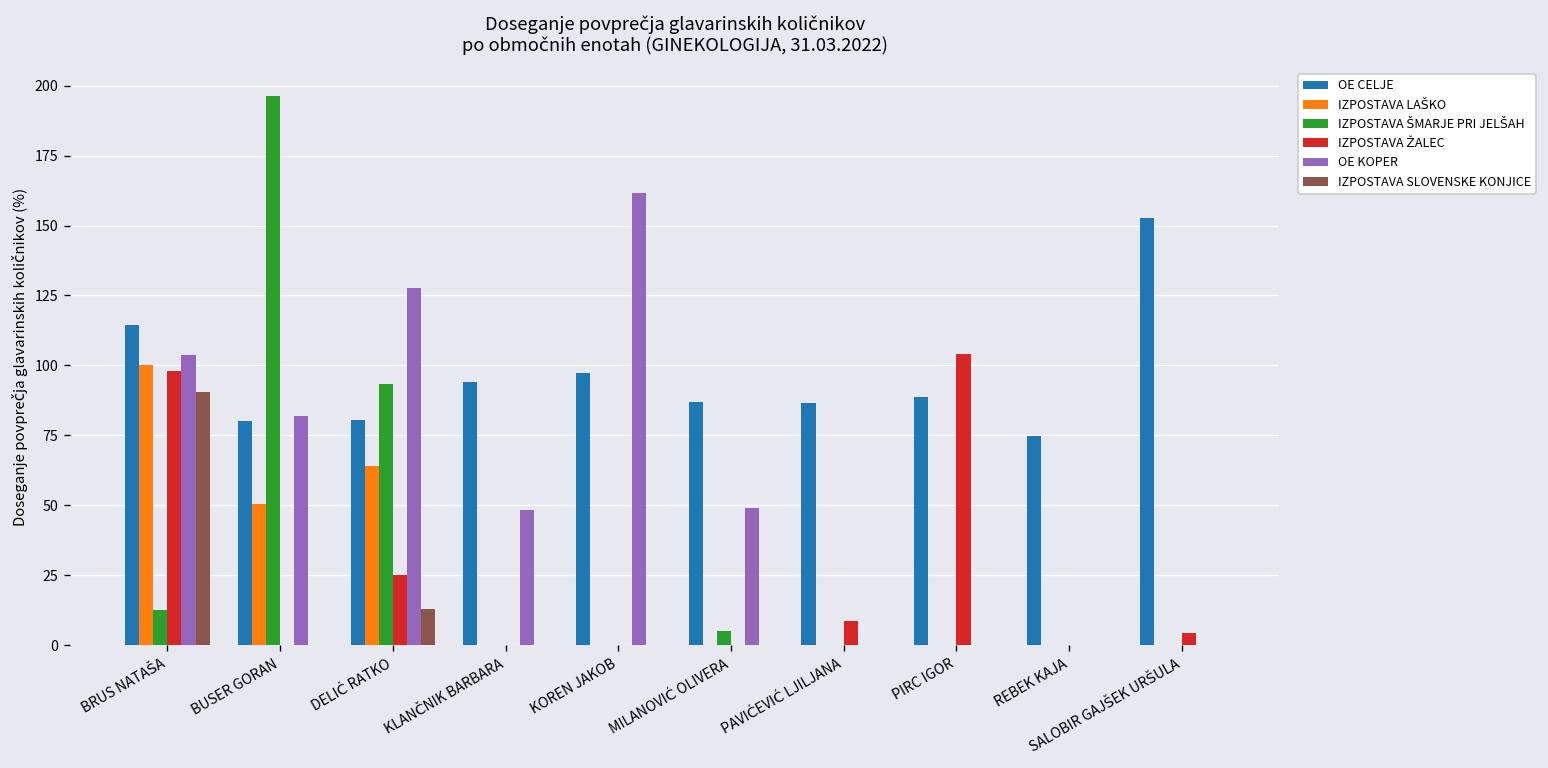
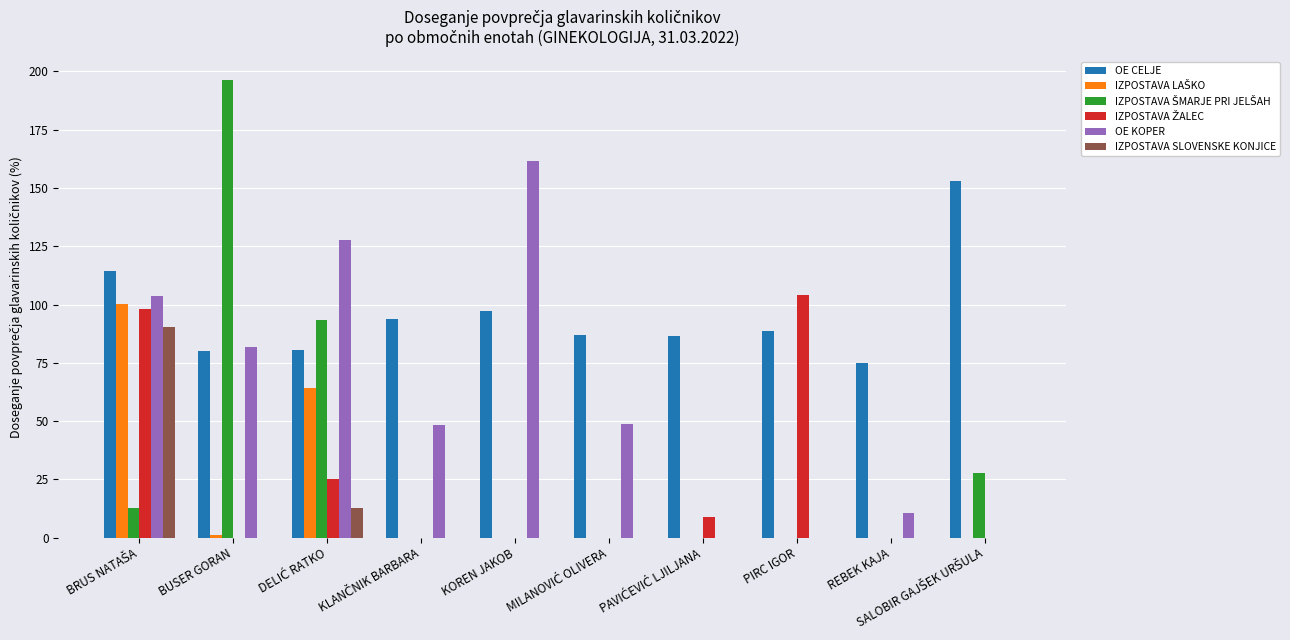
  {
    "OE CELJE": {
      "BRUS NATAŠA": 114,
      "BUSER GORAN": 80,
      "DELIĆ RATKO": 81,
      "KLANČNIK BARBARA": 94,
      "KOREN JAKOB": 97,
      "MILANOVIĆ OLIVERA": 87,
      "PAVIĆEVIĆ LJILJANA": 87,
      "PIRC IGOR": 89,
      "REBEK KAJA": 75,
      "SALOBIR GAJŠEK URŠULA": 153
    },
    "IZPOSTAVA LAŠKO": {
      "BRUS NATAŠA": 100,
-     "BUSER GORAN": 51,
+     "BUSER GORAN": 1,
      "DELIĆ RATKO": 64,
      "KLANČNIK BARBARA": 0,
      "KOREN JAKOB": 0,
      "MILANOVIĆ OLIVERA": 0,
      "PAVIĆEVIĆ LJILJANA": 0,
      "PIRC IGOR": 0,
      "REBEK KAJA": 0,
      "SALOBIR GAJŠEK URŠULA": 0
    },
    "IZPOSTAVA ŠMARJE PRI JELŠAH": {
      "BRUS NATAŠA": 13,
      "BUSER GORAN": 196,
      "DELIĆ RATKO": 93,
      "KLANČNIK BARBARA": 0,
      "KOREN JAKOB": 0,
-     "MILANOVIĆ OLIVERA": 5,
+     "MILANOVIĆ OLIVERA": 0,
      "PAVIĆEVIĆ LJILJANA": 0,
      "PIRC IGOR": 0,
      "REBEK KAJA": 0,
-     "SALOBIR GAJŠEK URŠULA": 0
+     "SALOBIR GAJŠEK URŠULA": 28
    },
    "IZPOSTAVA ŽALEC": {
      "BRUS NATAŠA": 98,
      "BUSER GORAN": 0,
      "DELIĆ RATKO": 25,
      "KLANČNIK BARBARA": 0,
      "KOREN JAKOB": 0,
      "MILANOVIĆ OLIVERA": 0,
      "PAVIĆEVIĆ LJILJANA": 9,
      "PIRC IGOR": 104,
      "REBEK KAJA": 0,
-     "SALOBIR GAJŠEK URŠULA": 4
+     "SALOBIR GAJŠEK URŠULA": 0
    },
    "OE KOPER": {
      "BRUS NATAŠA": 104,
      "BUSER GORAN": 82,
      "DELIĆ RATKO": 128,
      "KLANČNIK BARBARA": 48,
      "KOREN JAKOB": 162,
      "MILANOVIĆ OLIVERA": 49,
      "PAVIĆEVIĆ LJILJANA": 0,
      "PIRC IGOR": 0,
-     "REBEK KAJA": 0,
+     "REBEK KAJA": 11,
      "SALOBIR GAJŠEK URŠULA": 0
    },
    "IZPOSTAVA SLOVENSKE KONJICE": {
      "BRUS NATAŠA": 90,
      "BUSER GORAN": 0,
      "DELIĆ RATKO": 13,
      "KLANČNIK BARBARA": 0,
      "KOREN JAKOB": 0,
      "MILANOVIĆ OLIVERA": 0,
      "PAVIĆEVIĆ LJILJANA": 0,
      "PIRC IGOR": 0,
      "REBEK KAJA": 0,
      "SALOBIR GAJŠEK URŠULA": 0
    }
  }
